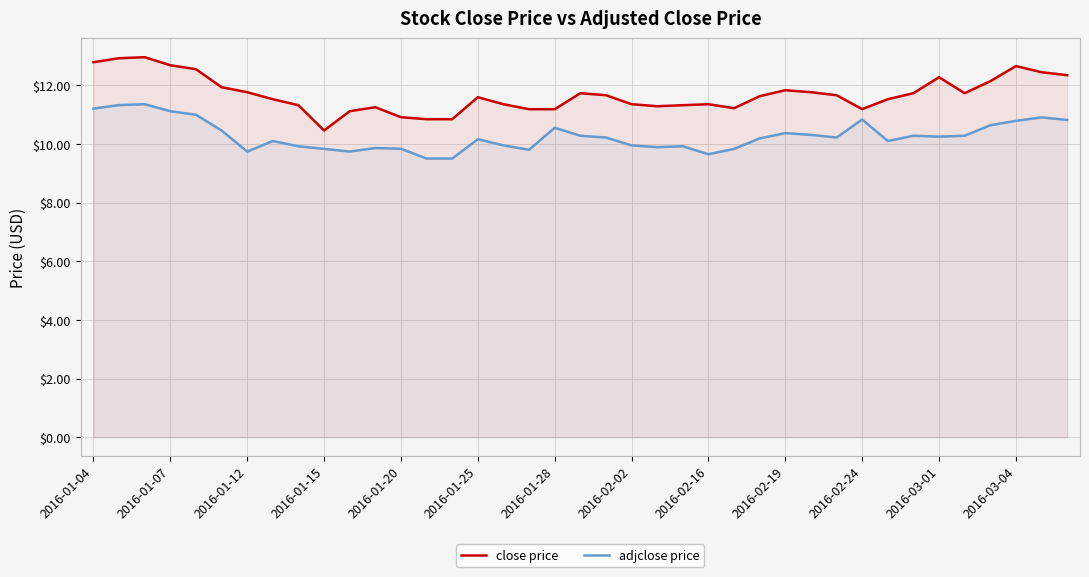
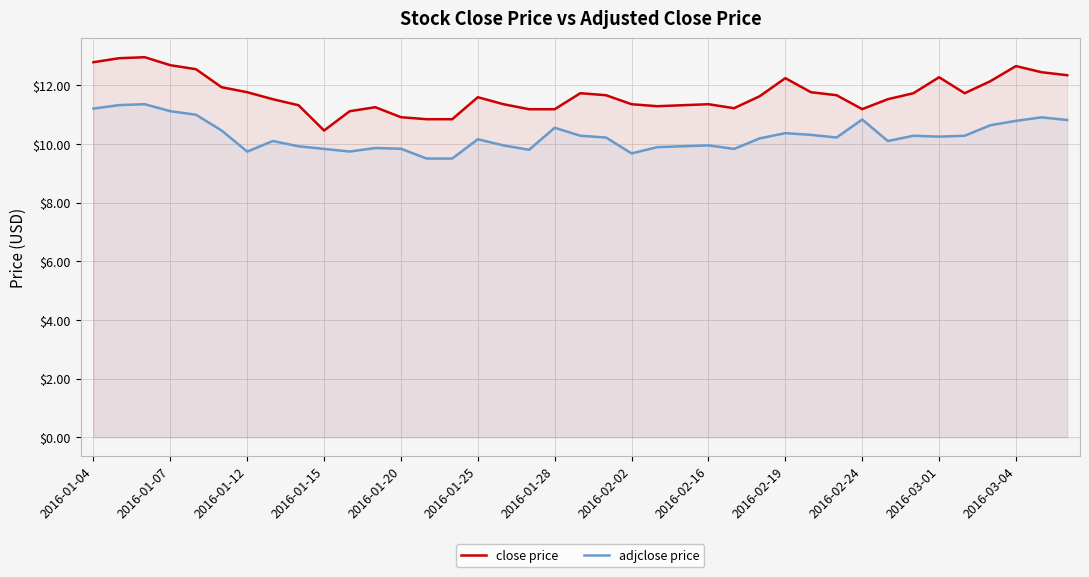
  {
    "close price": {
      "2016-01-04": "$12.8",
      "2016-01-07": "$12.7",
      "2016-01-12": "$11.8",
      "2016-01-15": "$10.5",
      "2016-01-20": "$10.9",
      "2016-01-25": "$11.6",
      "2016-01-28": "$11.2",
      "2016-02-02": "$11.4",
      "2016-02-16": "$11.4",
-     "2016-02-19": "$11.8",
+     "2016-02-19": "$12.2",
      "2016-02-24": "$11.2",
      "2016-03-01": "$12.3",
      "2016-03-04": "$12.7"
    },
    "adjclose price": {
      "2016-01-04": "$11.2",
      "2016-01-07": "$11.1",
      "2016-01-12": "$9.7",
      "2016-01-15": "$9.8",
      "2016-01-20": "$9.8",
      "2016-01-25": "$10.2",
      "2016-01-28": "$10.5",
-     "2016-02-02": "$9.9",
-     "2016-02-16": "$9.6",
+     "2016-02-02": "$9.7",
+     "2016-02-16": "$9.9",
      "2016-02-19": "$10.4",
      "2016-02-24": "$10.8",
      "2016-03-01": "$10.2",
      "2016-03-04": "$10.8"
    }
  }
